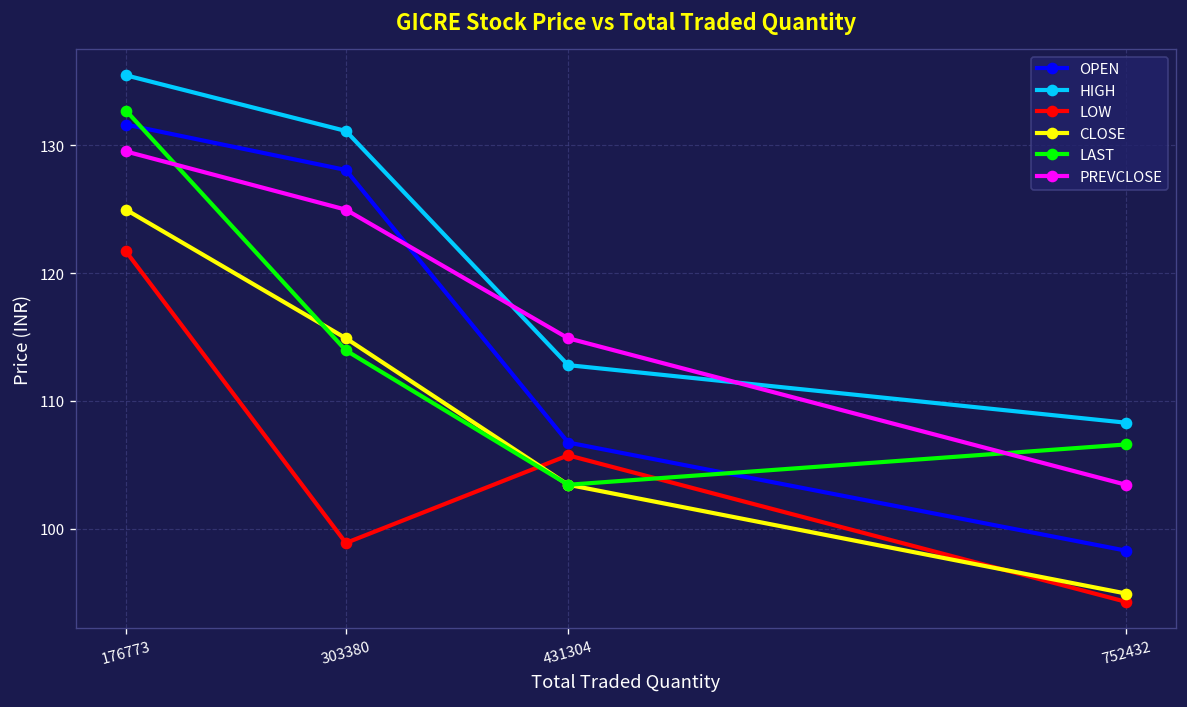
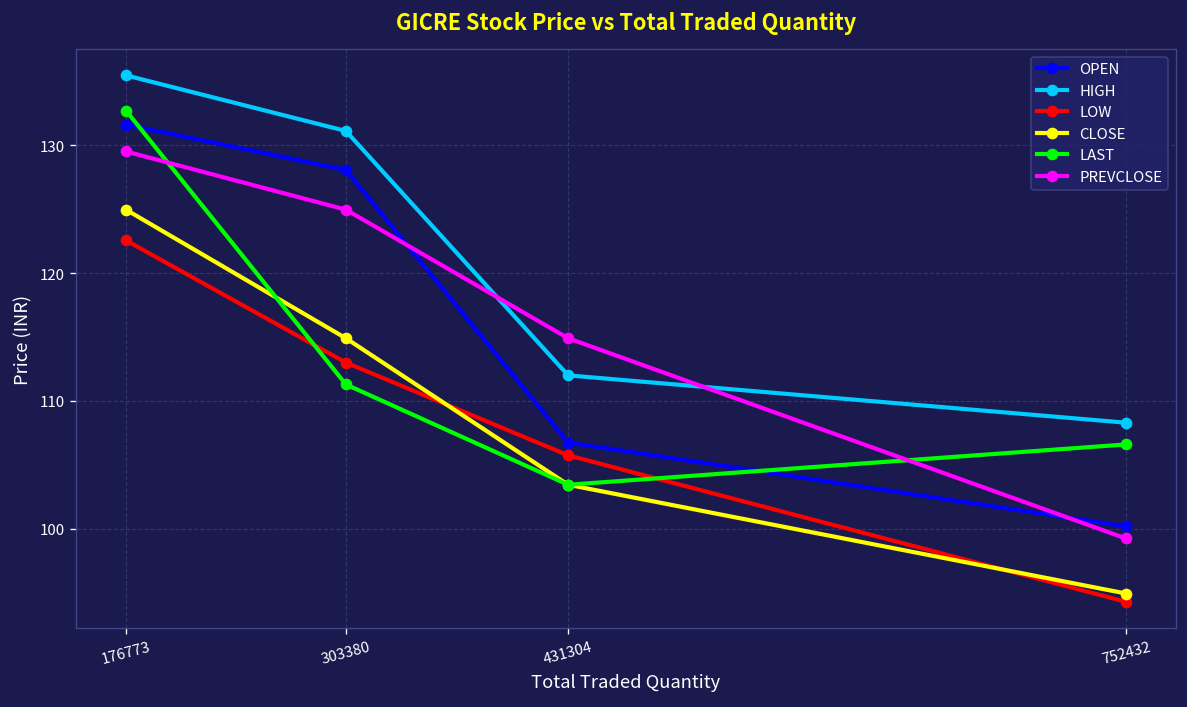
  {
    "OPEN": {
      "176773": 131.6,
      "303380": 128.1,
      "431304": 106.8,
-     "752432": 98.3
+     "752432": 100.2
    },
    "HIGH": {
      "176773": 135.5,
      "303380": 131.1,
-     "431304": 112.8,
+     "431304": 112.0,
      "752432": 108.3
    },
    "LOW": {
-     "176773": 121.7,
-     "303380": 98.9,
+     "176773": 122.6,
+     "303380": 113.0,
      "431304": 105.8,
      "752432": 94.3
    },
    "CLOSE": {
      "176773": 125.0,
      "303380": 114.9,
      "752432": 95.0
    },
    "LAST": {
      "176773": 132.7,
-     "303380": 114.0,
+     "303380": 111.3,
      "752432": 106.6
    },
    "PREVCLOSE": {
      "176773": 129.5,
      "303380": 125.0,
      "431304": 114.9,
-     "752432": 103.5
+     "752432": 99.3
    }
  }
